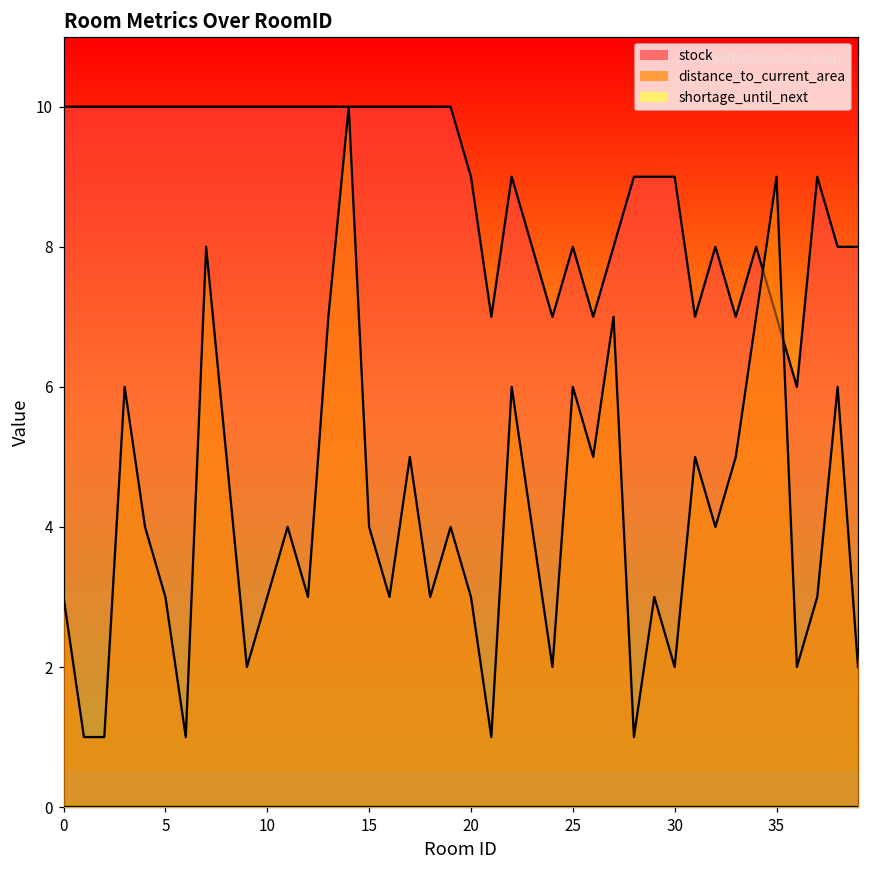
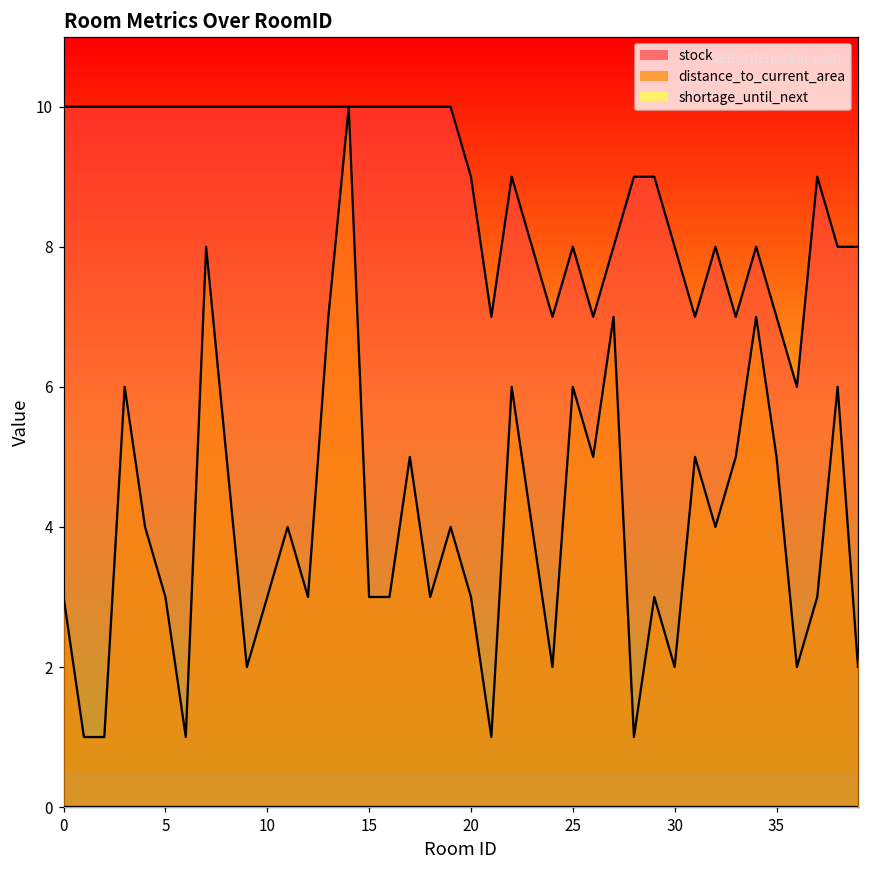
  {
    "stock": {
      "0": 10,
      "5": 10,
      "10": 10,
      "15": 10,
      "20": 9,
      "25": 8,
-     "30": 9,
+     "30": 8,
      "35": 7
    },
    "distance_to_current_area": {
      "0": 3,
      "5": 3,
      "10": 3,
-     "15": 4,
+     "15": 3,
      "20": 3,
      "25": 6,
      "30": 2,
-     "35": 9
+     "35": 5
    },
    "shortage_until_next": {
      "0": 0,
      "5": 0,
      "10": 0,
      "15": 0,
      "20": 0,
      "25": 0,
      "30": 0,
      "35": 0
    }
  }
